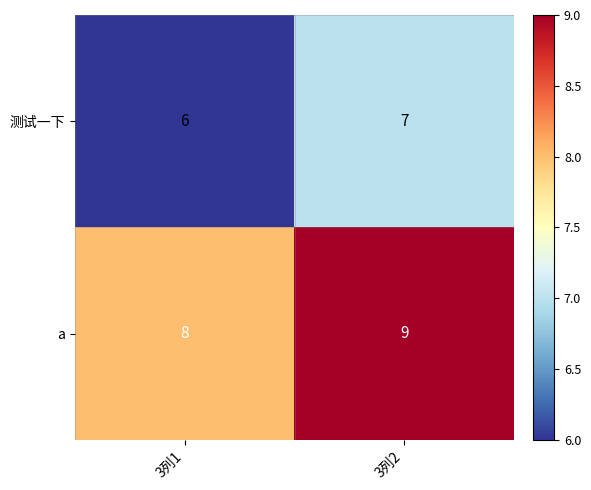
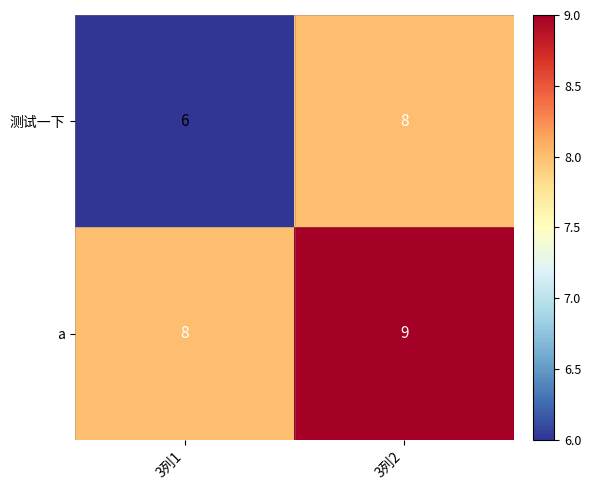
  {
    "测试一下": {
      "3列1": 6,
-     "3列2": 7
+     "3列2": 8
    },
    "a": {
      "3列1": 8,
      "3列2": 9
    }
  }
